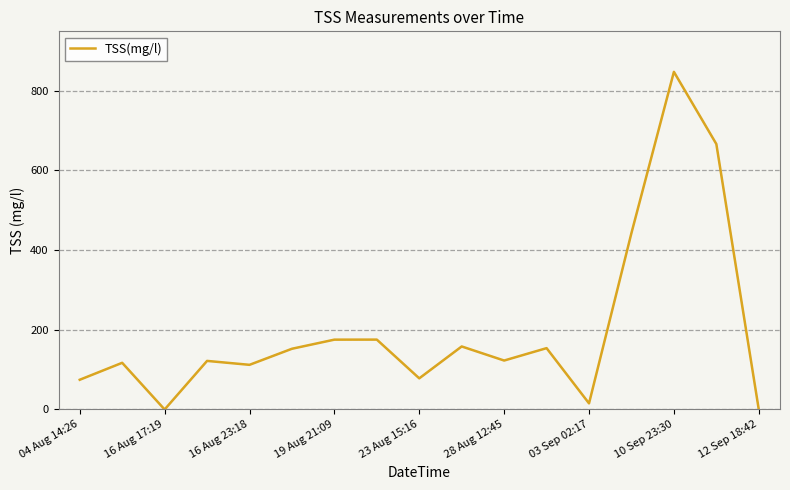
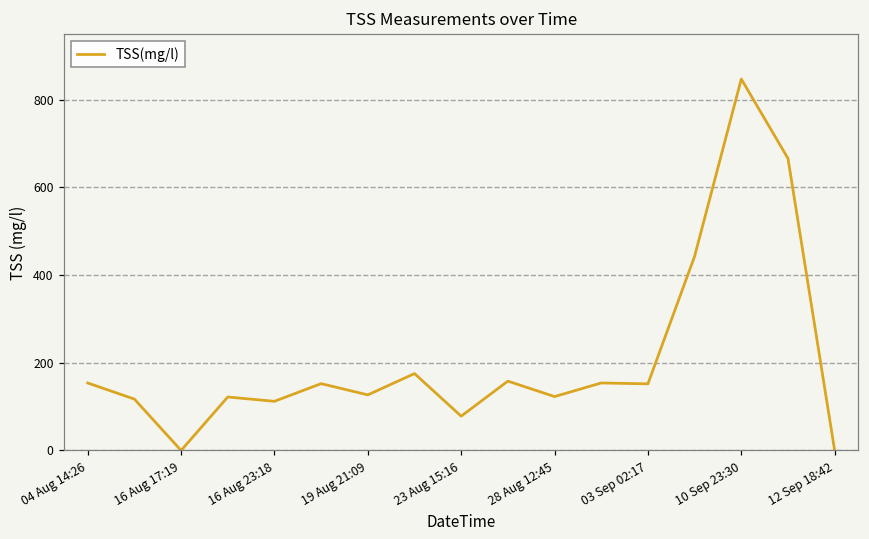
  {
-   "04 Aug 14:26": 70,
+   "04 Aug 14:26": 150,
    "16 Aug 17:19": 0,
    "16 Aug 23:18": 110,
-   "19 Aug 21:09": 180,
+   "19 Aug 21:09": 130,
    "23 Aug 15:16": 80,
    "28 Aug 12:45": 120,
-   "03 Sep 02:17": 20,
+   "03 Sep 02:17": 150,
    "10 Sep 23:30": 850,
    "12 Sep 18:42": 0
  }
